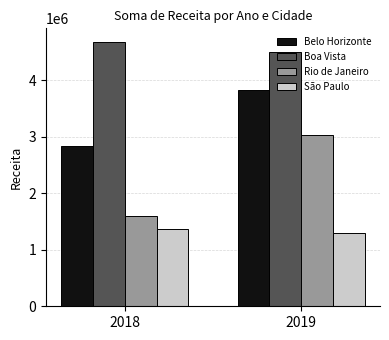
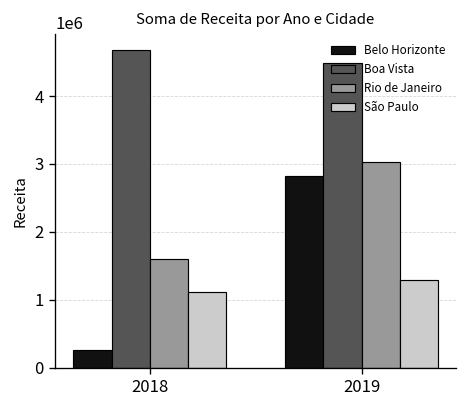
  {
    "Belo Horizonte": {
-     "2018": 2800000,
-     "2019": 3800000
+     "2018": 300000,
+     "2019": 2800000
    },
    "Boa Vista": {
      "2018": 4700000,
      "2019": 4500000
    },
    "Rio de Janeiro": {
      "2018": 1600000,
      "2019": 3000000
    },
    "São Paulo": {
-     "2018": 1400000,
+     "2018": 1100000,
      "2019": 1300000
    }
  }
